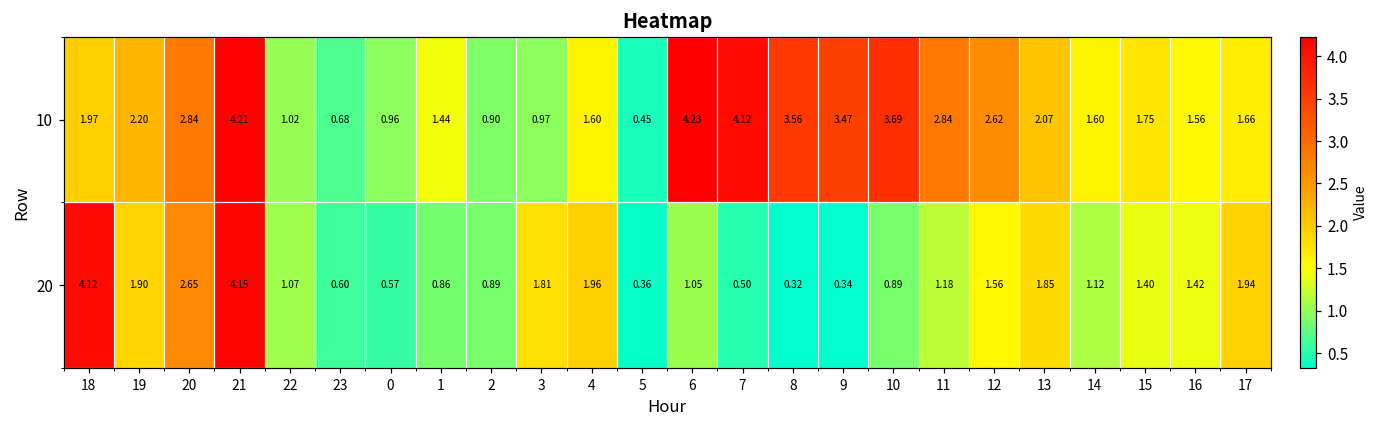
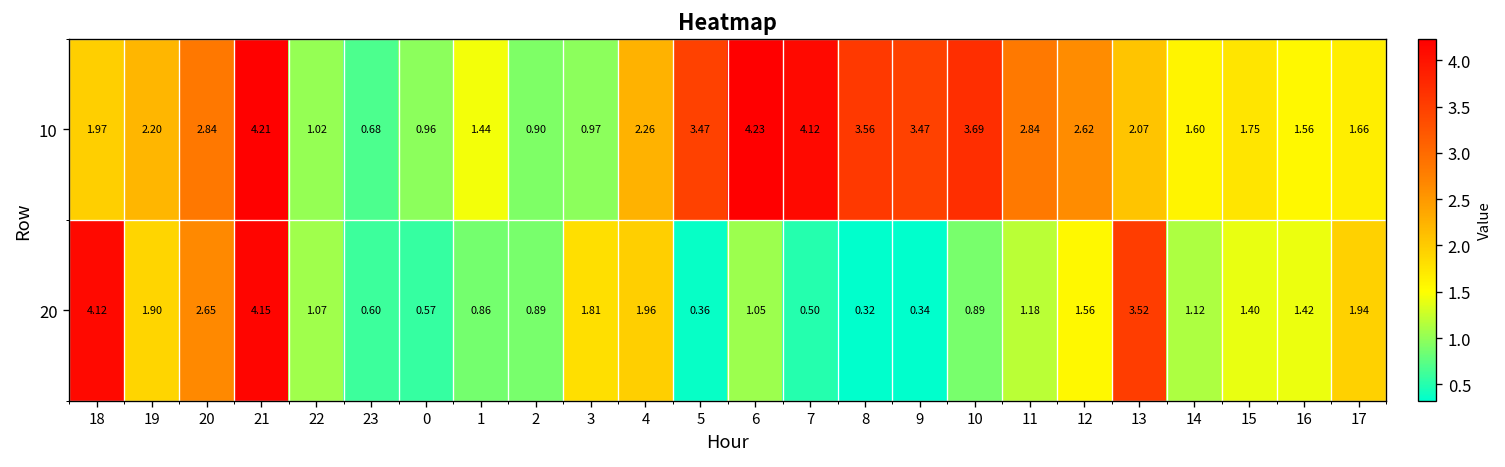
  {
    "10": {
      "18": 1.97,
      "19": 2.20,
      "20": 2.84,
      "21": 4.21,
      "22": 1.02,
      "23": 0.68,
      "0": 0.96,
      "1": 1.44,
      "2": 0.90,
      "3": 0.97,
-     "4": 1.60,
-     "5": 0.45,
+     "4": 2.26,
+     "5": 3.47,
      "6": 4.23,
      "7": 4.12,
      "8": 3.56,
      "9": 3.47,
      "10": 3.69,
      "11": 2.84,
      "12": 2.62,
      "13": 2.07,
      "14": 1.60,
      "15": 1.75,
      "16": 1.56,
      "17": 1.66
    },
    "20": {
      "18": 4.12,
      "19": 1.90,
      "20": 2.65,
      "21": 4.15,
      "22": 1.07,
      "23": 0.60,
      "0": 0.57,
      "1": 0.86,
      "2": 0.89,
      "3": 1.81,
      "4": 1.96,
      "5": 0.36,
      "6": 1.05,
      "7": 0.50,
      "8": 0.32,
      "9": 0.34,
      "10": 0.89,
      "11": 1.18,
      "12": 1.56,
-     "13": 1.85,
+     "13": 3.52,
      "14": 1.12,
      "15": 1.40,
      "16": 1.42,
      "17": 1.94
    }
  }
